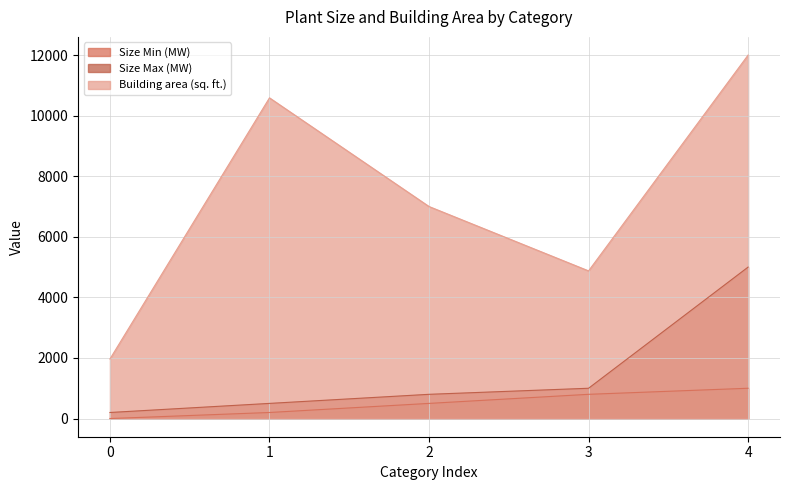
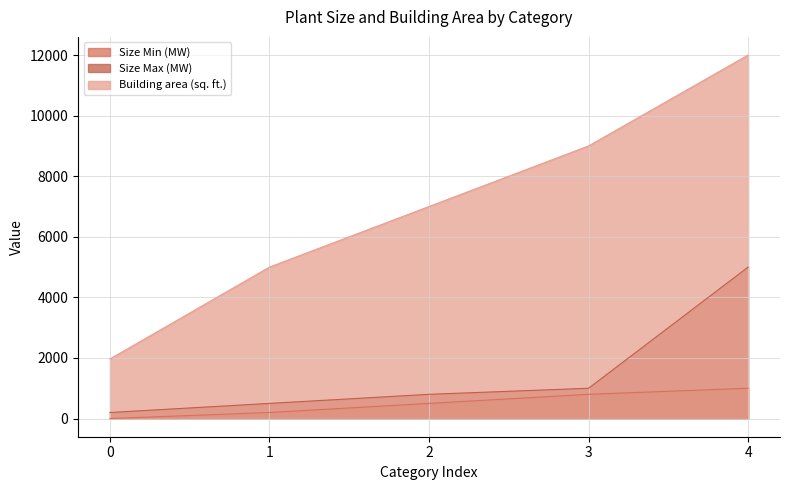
  {
    "Building area (sq. ft.)": {
      "0": 2000,
-     "1": 10600,
+     "1": 5000,
      "2": 7000,
-     "3": 4900,
+     "3": 9000,
      "4": 12000
    }
  }
